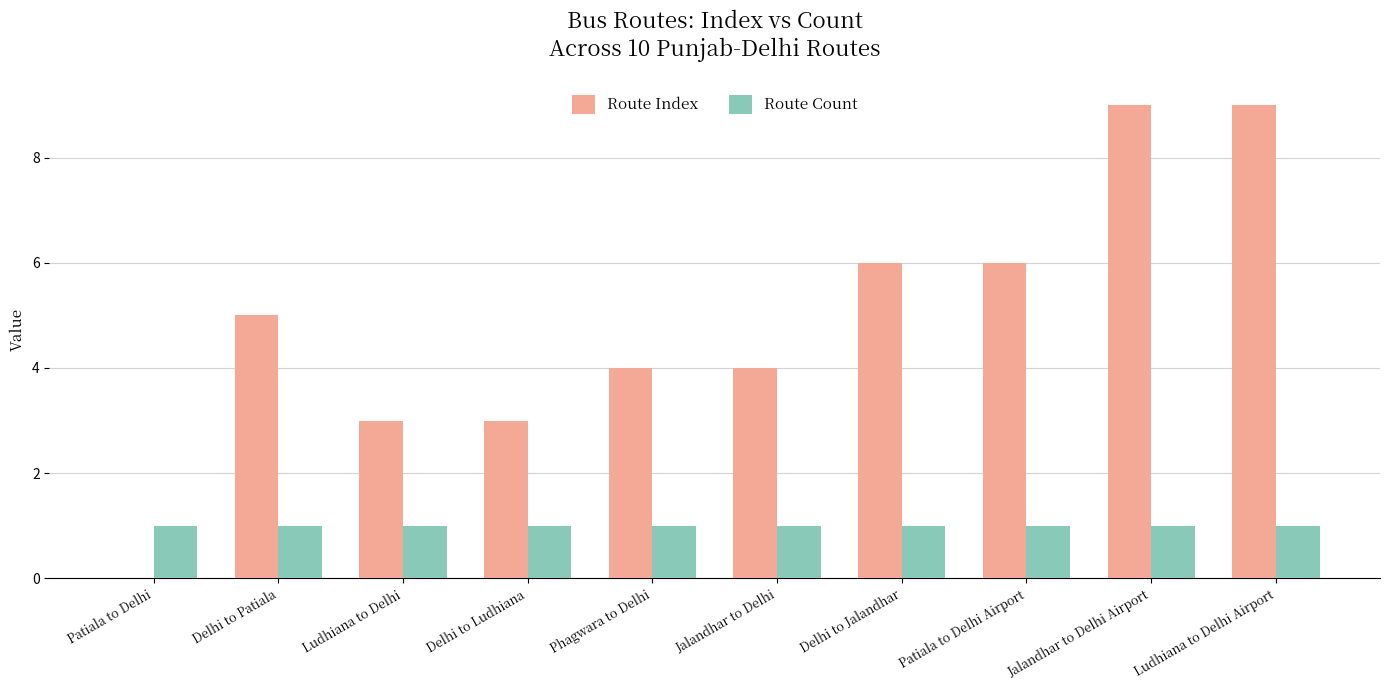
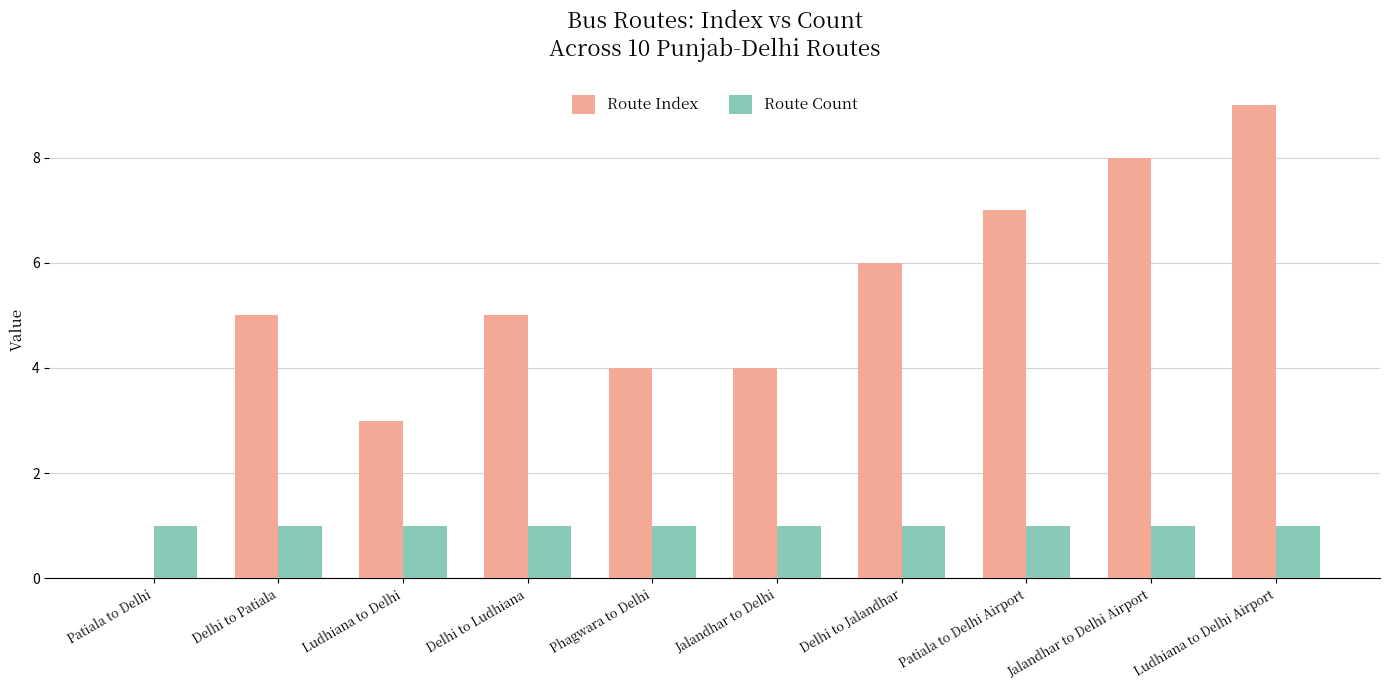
  {
    "Route Index": {
      "Patiala to Delhi": 0,
      "Delhi to Patiala": 5,
      "Ludhiana to Delhi": 3,
-     "Delhi to Ludhiana": 3,
+     "Delhi to Ludhiana": 5,
      "Phagwara to Delhi": 4,
      "Jalandhar to Delhi": 4,
      "Delhi to Jalandhar": 6,
-     "Patiala to Delhi Airport": 6,
-     "Jalandhar to Delhi Airport": 9,
+     "Patiala to Delhi Airport": 7,
+     "Jalandhar to Delhi Airport": 8,
      "Ludhiana to Delhi Airport": 9
    },
    "Route Count": {
      "Patiala to Delhi": 1,
      "Delhi to Patiala": 1,
      "Ludhiana to Delhi": 1,
      "Delhi to Ludhiana": 1,
      "Phagwara to Delhi": 1,
      "Jalandhar to Delhi": 1,
      "Delhi to Jalandhar": 1,
      "Patiala to Delhi Airport": 1,
      "Jalandhar to Delhi Airport": 1,
      "Ludhiana to Delhi Airport": 1
    }
  }
